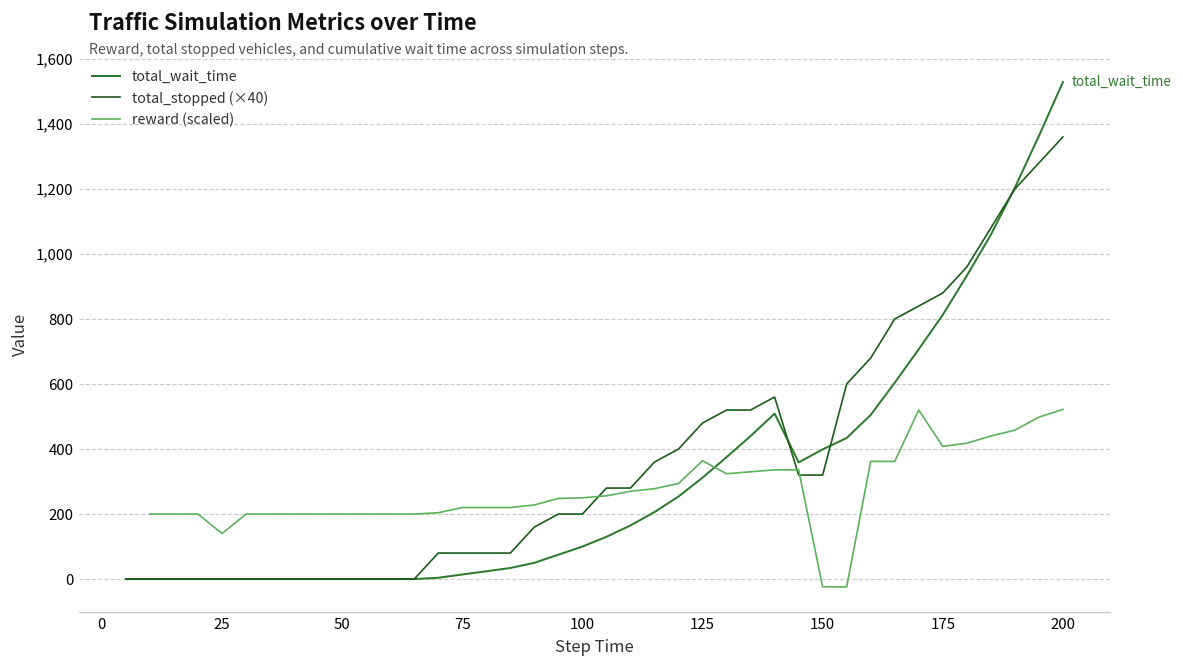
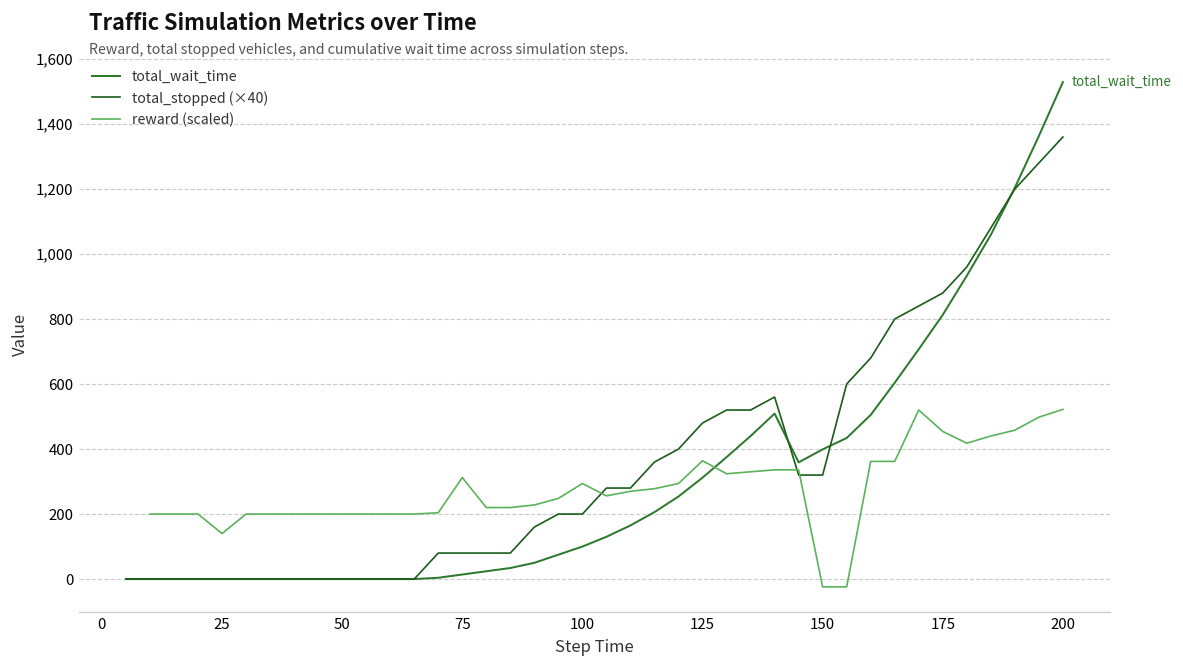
  {
    "reward (scaled)": {
      "25": 140,
      "50": 200,
-     "75": 220,
-     "100": 250,
+     "75": 310,
+     "100": 290,
      "125": 360,
      "150": -20,
-     "175": 410,
+     "175": 450,
      "200": 520
    }
  }
